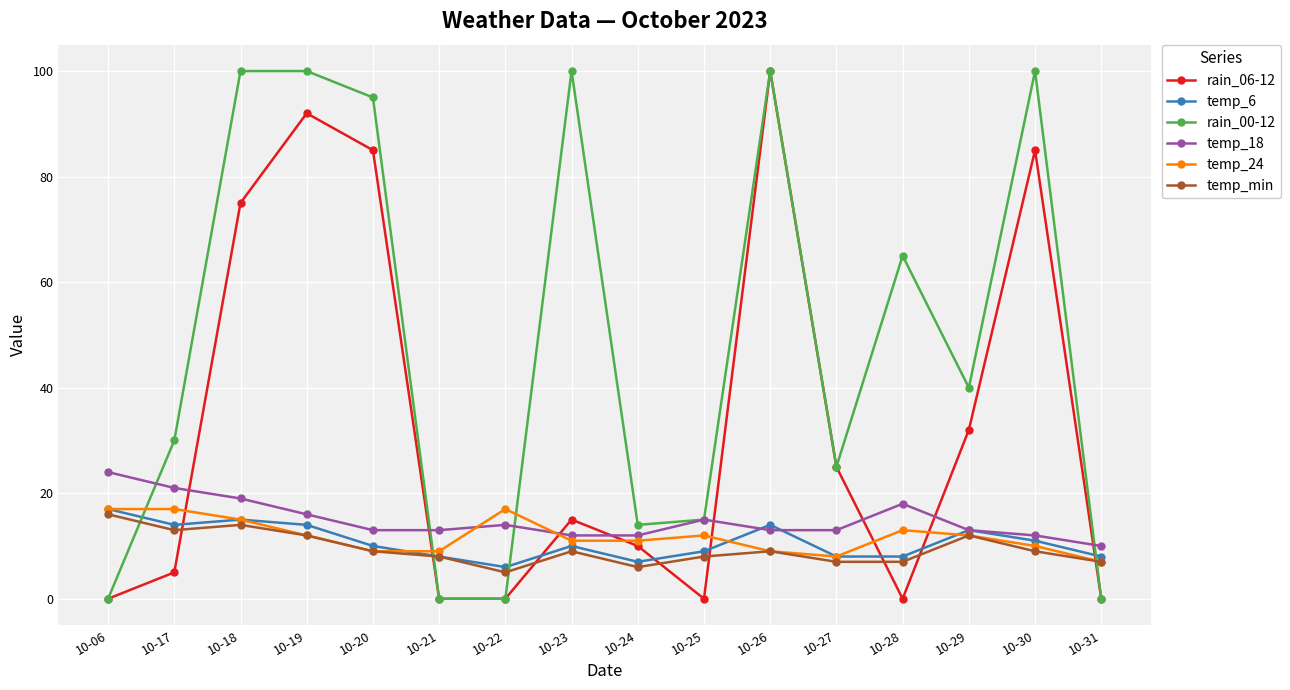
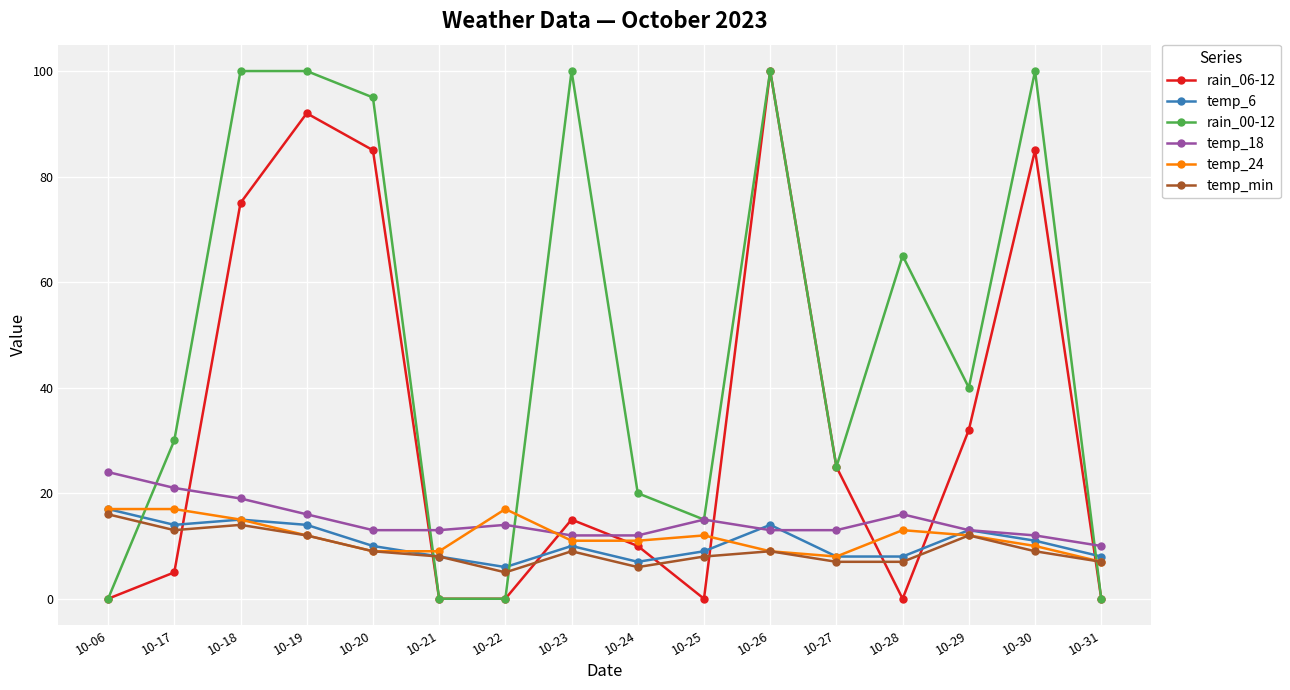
  {
    "rain_06-12": {
      "10-17": 5,
      "10-18": 75,
      "10-19": 92,
      "10-20": 85,
      "10-23": 15,
      "10-24": 10,
      "10-25": 0,
      "10-28": 0,
      "10-29": 32,
      "10-30": 85
    },
    "temp_6": {
      "10-17": 14,
      "10-19": 14,
      "10-20": 10,
      "10-22": 6,
      "10-23": 10,
      "10-24": 7,
      "10-25": 9,
      "10-26": 14,
      "10-28": 8,
      "10-30": 11,
      "10-31": 8
    },
    "rain_00-12": {
      "10-17": 30,
      "10-18": 100,
      "10-19": 100,
      "10-20": 95,
      "10-23": 100,
-     "10-24": 14,
+     "10-24": 20,
      "10-28": 65,
      "10-29": 40,
      "10-30": 100
    },
    "temp_18": {
      "10-06": 24,
      "10-17": 21,
      "10-18": 19,
      "10-19": 16,
      "10-20": 13,
      "10-21": 13,
      "10-22": 14,
      "10-23": 12,
      "10-24": 12,
      "10-26": 13,
      "10-27": 13,
-     "10-28": 18,
+     "10-28": 16,
      "10-30": 12,
      "10-31": 10
    },
    "temp_24": {
      "10-17": 17,
      "10-21": 9,
      "10-22": 17,
      "10-23": 11,
      "10-24": 11,
      "10-25": 12,
      "10-28": 13,
      "10-30": 10
    },
    "temp_min": {
      "10-06": 16,
      "10-17": 13,
      "10-18": 14,
      "10-22": 5,
      "10-23": 9,
      "10-24": 6,
      "10-25": 8,
      "10-27": 7,
      "10-28": 7,
      "10-30": 9
    }
  }
